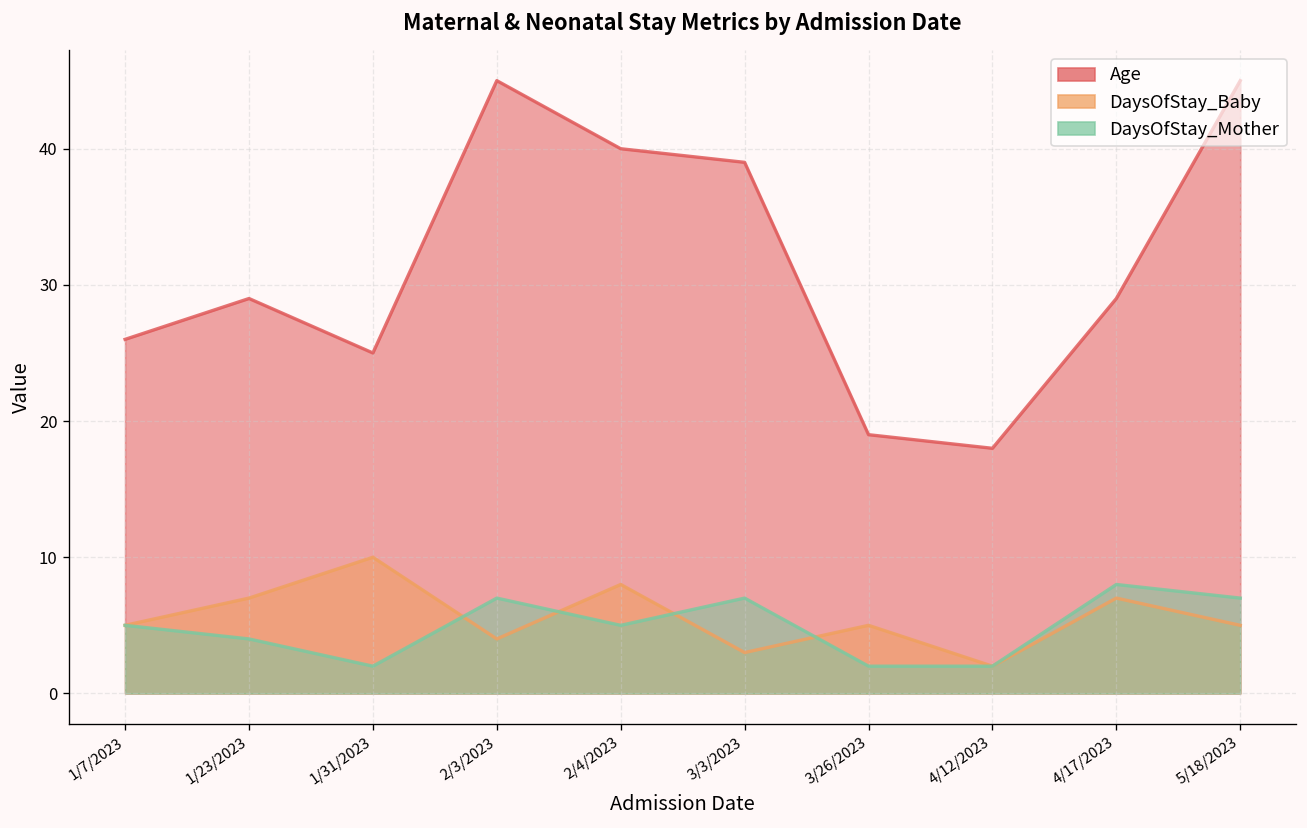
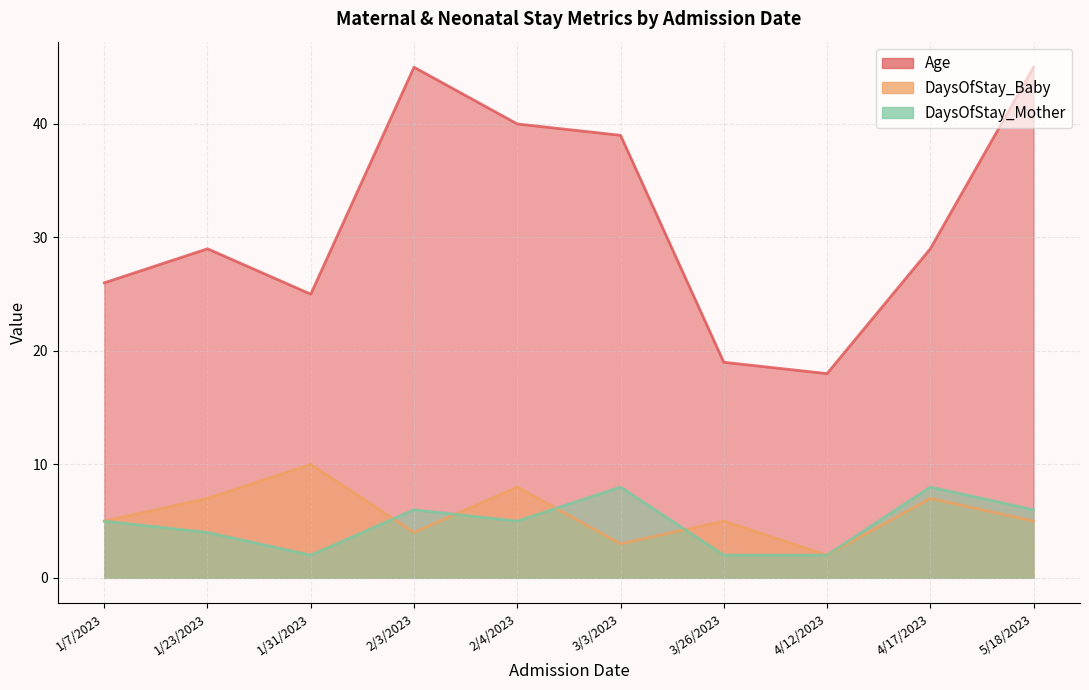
  {
    "DaysOfStay_Mother": {
      "1/23/2023": 4,
      "1/31/2023": 2,
-     "2/3/2023": 7,
+     "2/3/2023": 6,
      "2/4/2023": 5,
-     "3/3/2023": 7,
+     "3/3/2023": 8,
      "3/26/2023": 2,
      "4/17/2023": 8,
-     "5/18/2023": 7
+     "5/18/2023": 6
    }
  }
